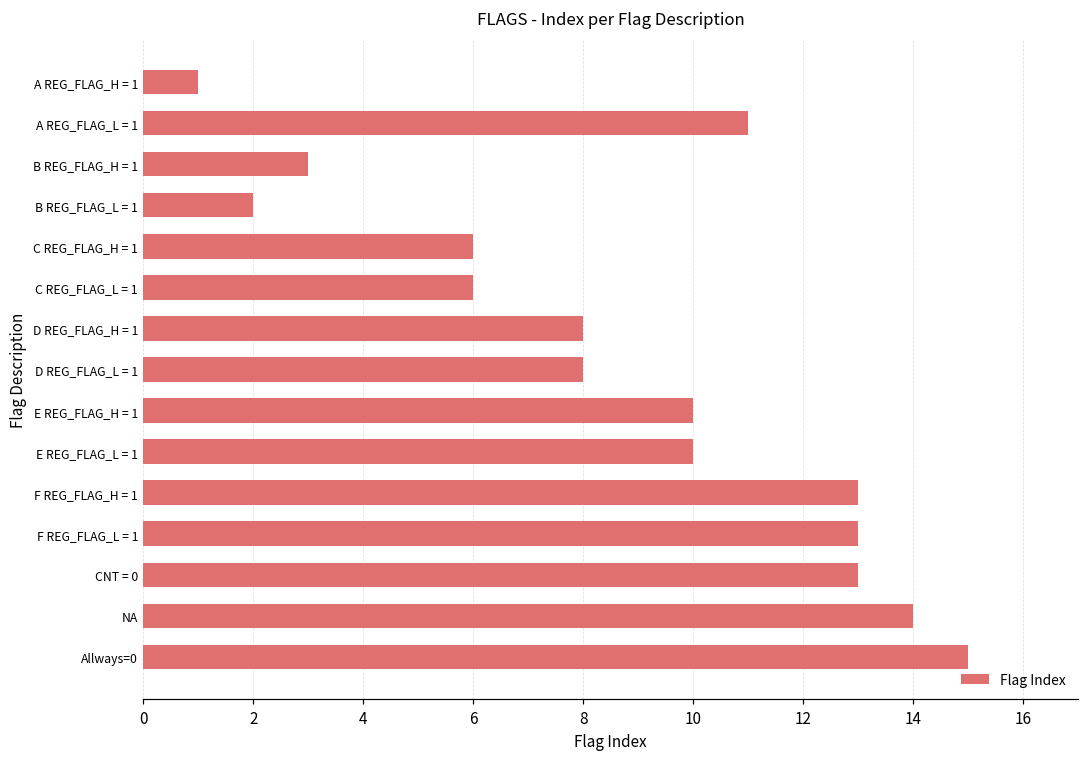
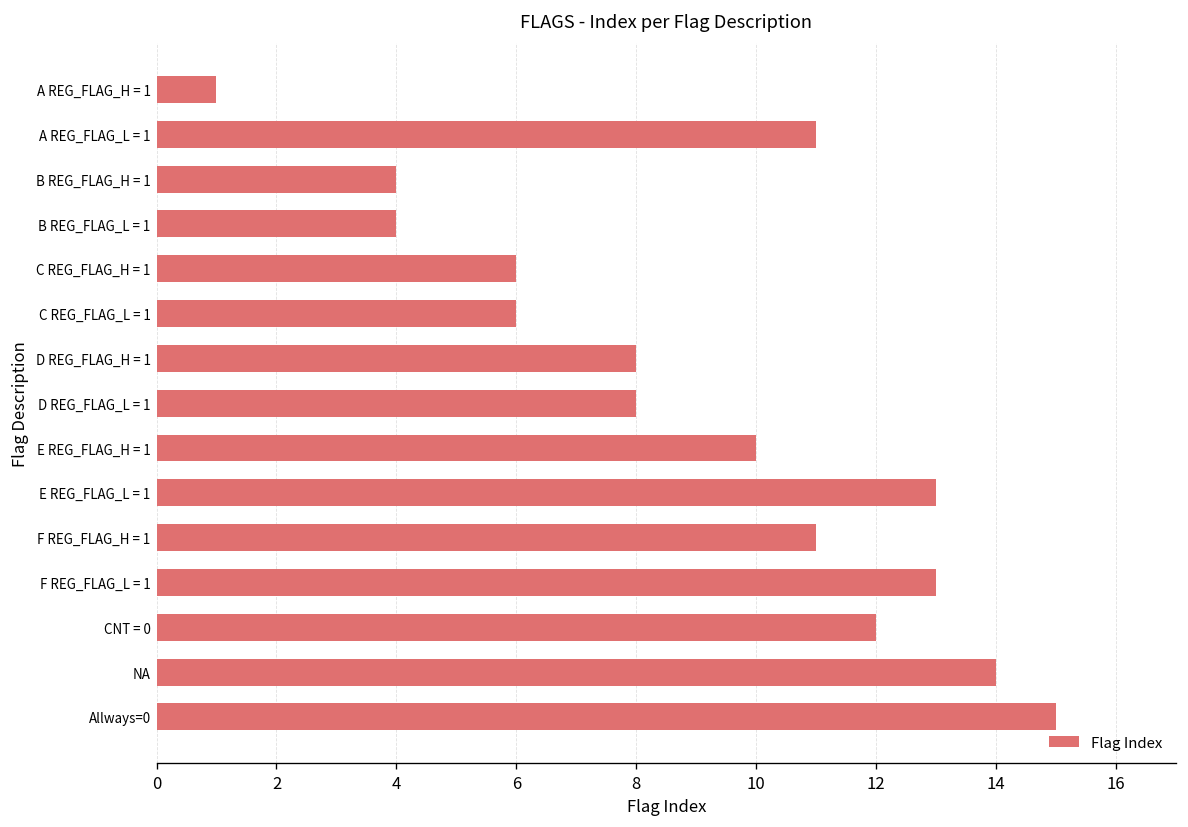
  {
    "A REG_FLAG_H = 1": 1,
    "A REG_FLAG_L = 1": 11,
-   "B REG_FLAG_H = 1": 3,
-   "B REG_FLAG_L = 1": 2,
+   "B REG_FLAG_H = 1": 4,
+   "B REG_FLAG_L = 1": 4,
    "C REG_FLAG_H = 1": 6,
    "C REG_FLAG_L = 1": 6,
    "D REG_FLAG_H = 1": 8,
    "D REG_FLAG_L = 1": 8,
    "E REG_FLAG_H = 1": 10,
-   "E REG_FLAG_L = 1": 10,
-   "F REG_FLAG_H = 1": 13,
+   "E REG_FLAG_L = 1": 13,
+   "F REG_FLAG_H = 1": 11,
    "F REG_FLAG_L = 1": 13,
-   "CNT = 0": 13,
+   "CNT = 0": 12,
    "NA": 14,
    "Allways=0": 15
  }
